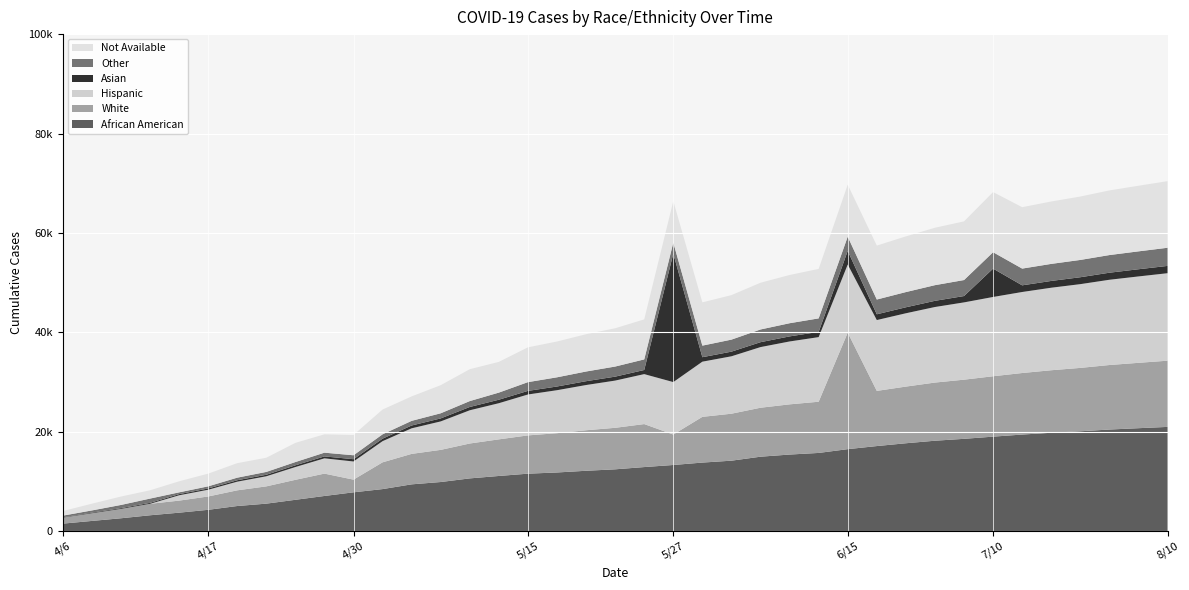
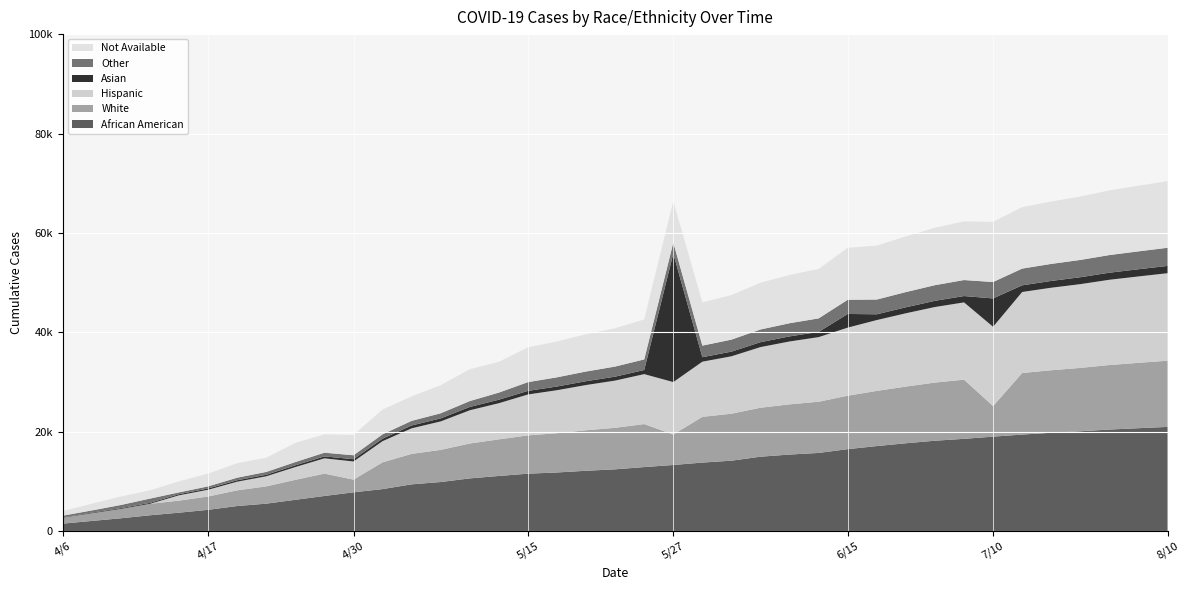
  {
    "White": {
      "4/17": 3000,
      "4/30": 3000,
      "5/15": 8000,
      "5/27": 6000,
-     "6/15": 23000,
-     "7/10": 12000,
+     "6/15": 11000,
+     "7/10": 6000,
      "8/10": 13000
    },
    "Asian": {
      "5/15": 1000,
      "5/27": 26000,
      "6/15": 3000,
      "7/10": 6000,
      "8/10": 1000
    }
  }
